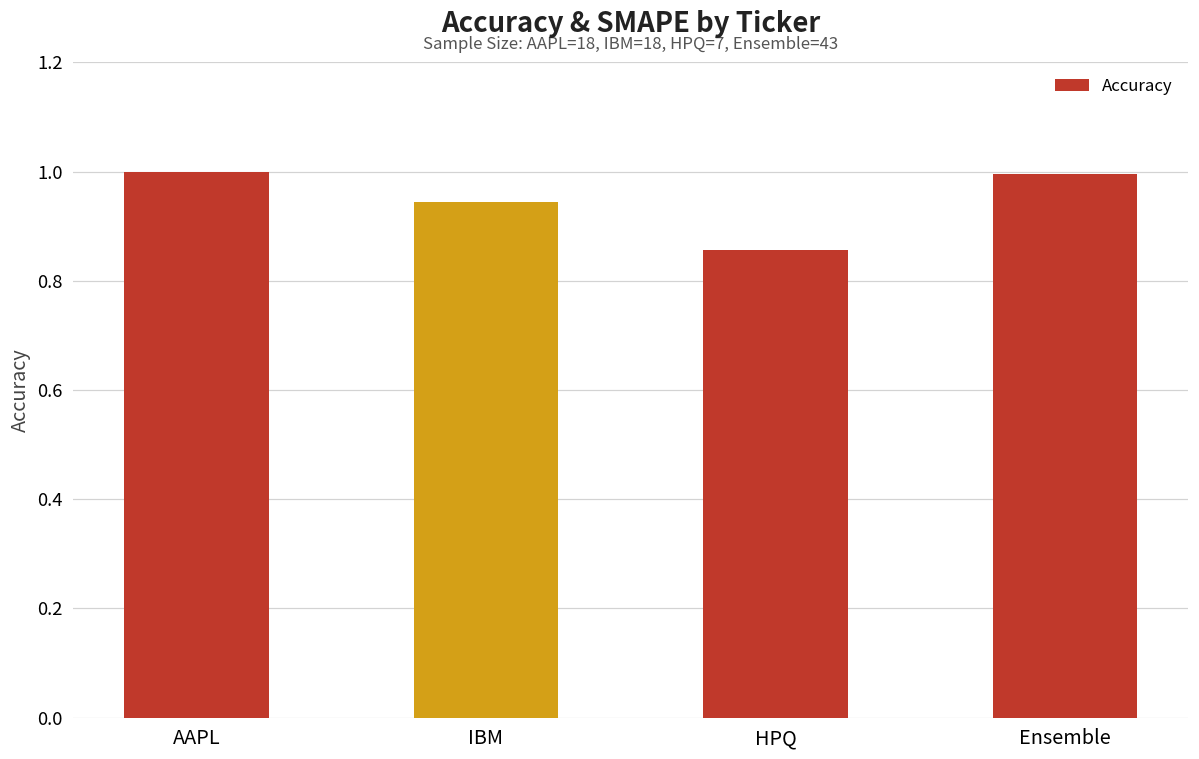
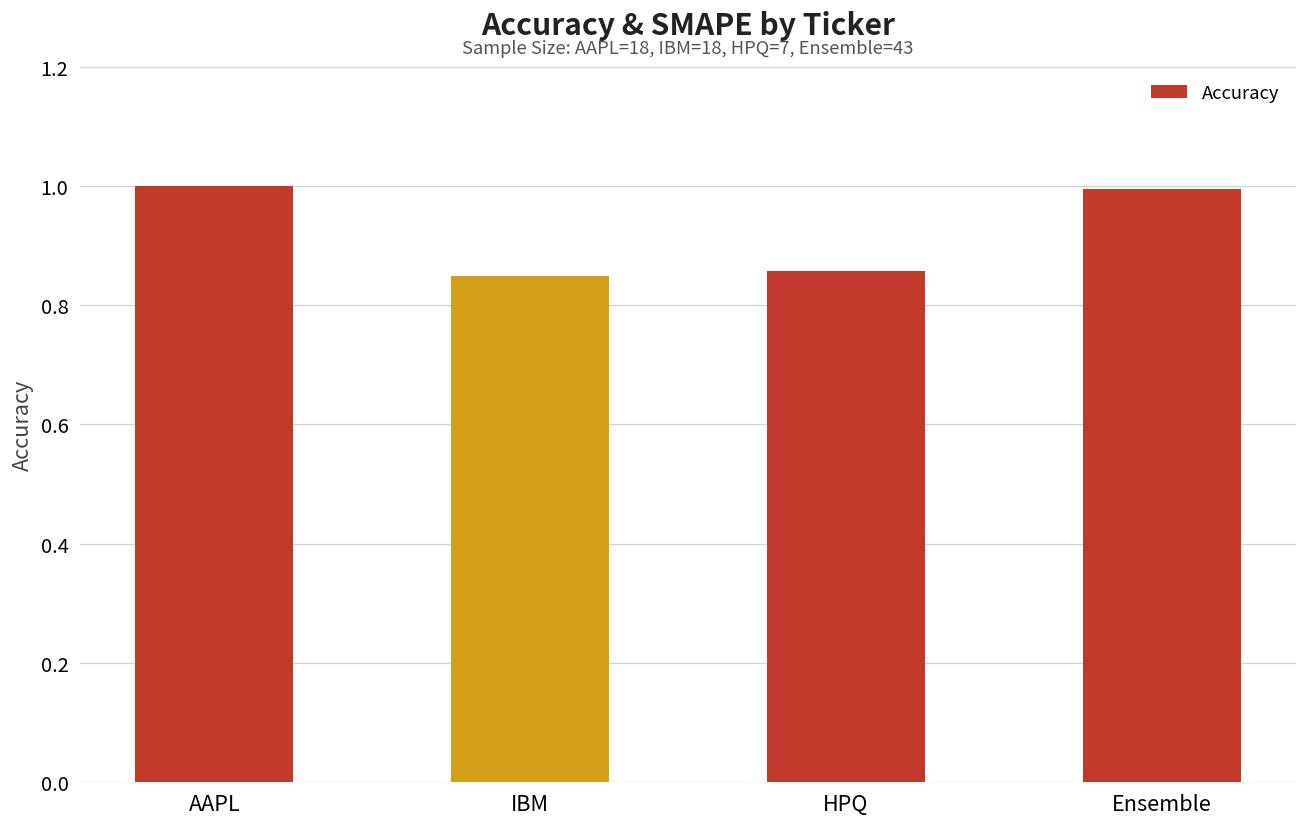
  {
    "AAPL": 1.00,
-   "IBM": 0.94,
+   "IBM": 0.85,
    "HPQ": 0.86,
    "Ensemble": 1.00
  }
